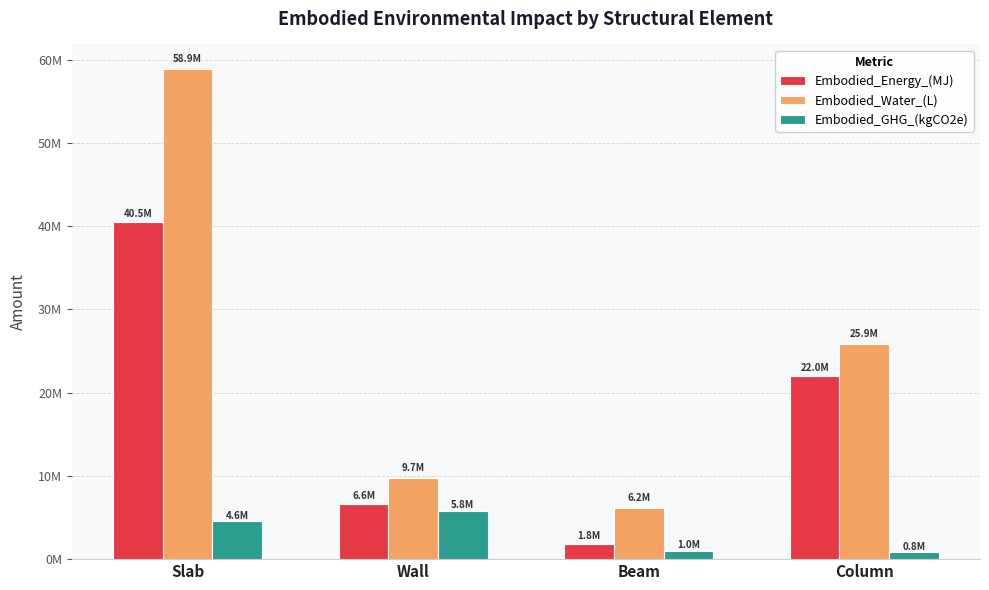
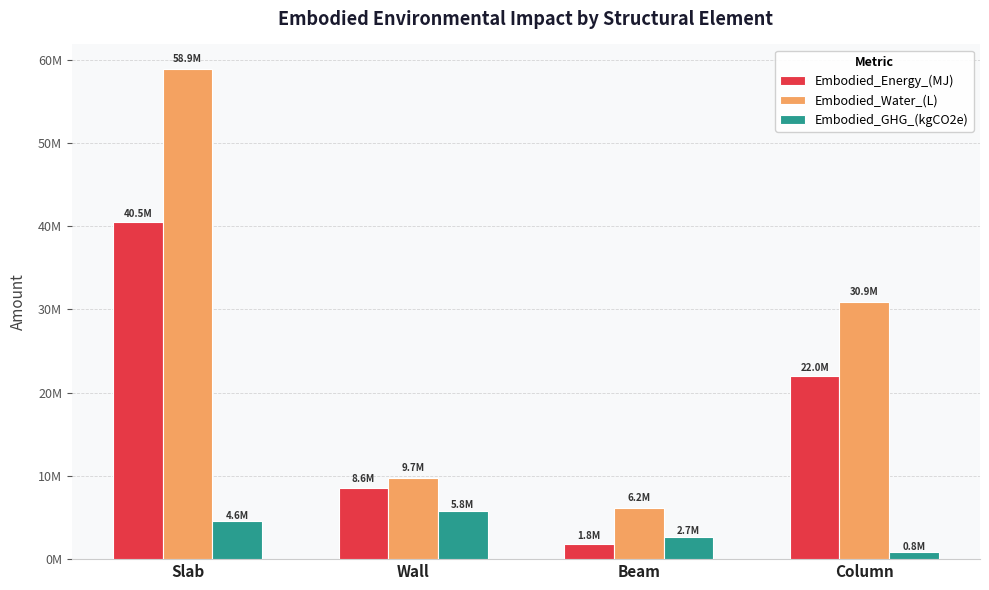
  {
    "Embodied_Energy_(MJ)": {
      "Slab": "40.5M",
-     "Wall": "6.6M",
+     "Wall": "8.6M",
      "Beam": "1.8M",
      "Column": "22.0M"
    },
    "Embodied_Water_(L)": {
      "Slab": "58.9M",
      "Wall": "9.7M",
      "Beam": "6.2M",
-     "Column": "25.9M"
+     "Column": "30.9M"
    },
    "Embodied_GHG_(kgCO2e)": {
      "Slab": "4.6M",
      "Wall": "5.8M",
-     "Beam": "1.0M",
+     "Beam": "2.7M",
      "Column": "0.8M"
    }
  }
